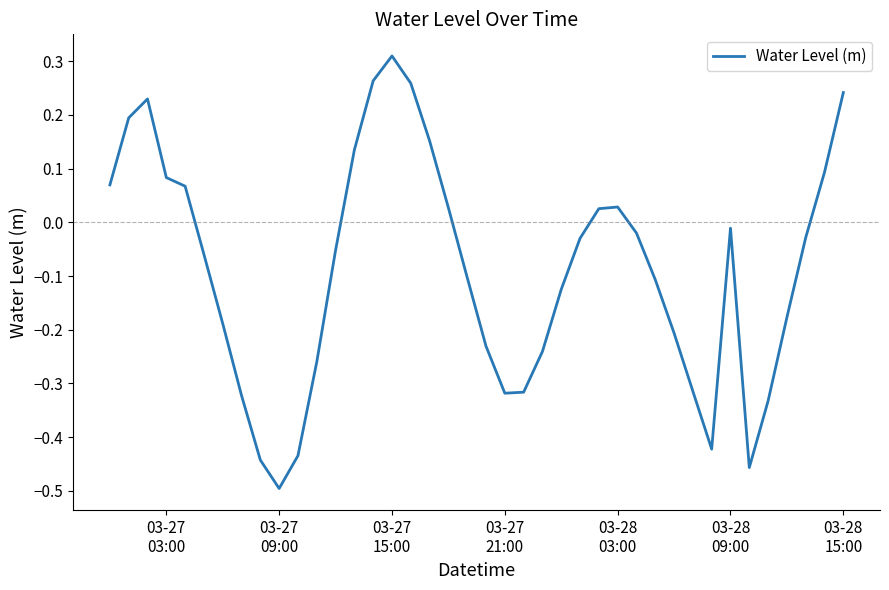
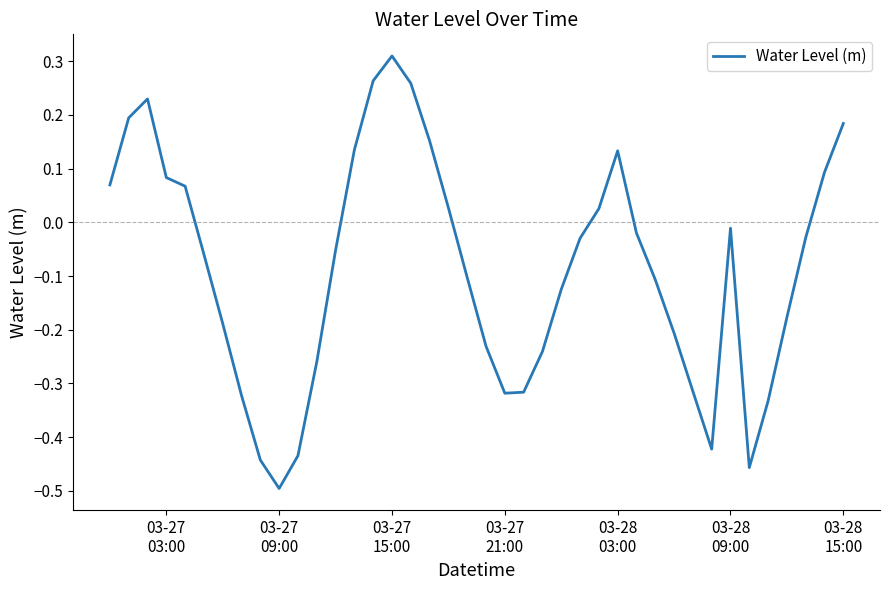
  {
    "03-27 03:00": 0.08,
    "03-27 09:00": -0.50,
    "03-27 15:00": 0.31,
    "03-27 21:00": -0.32,
-   "03-28 03:00": 0.03,
+   "03-28 03:00": 0.13,
    "03-28 09:00": -0.01,
-   "03-28 15:00": 0.24
+   "03-28 15:00": 0.18
  }
